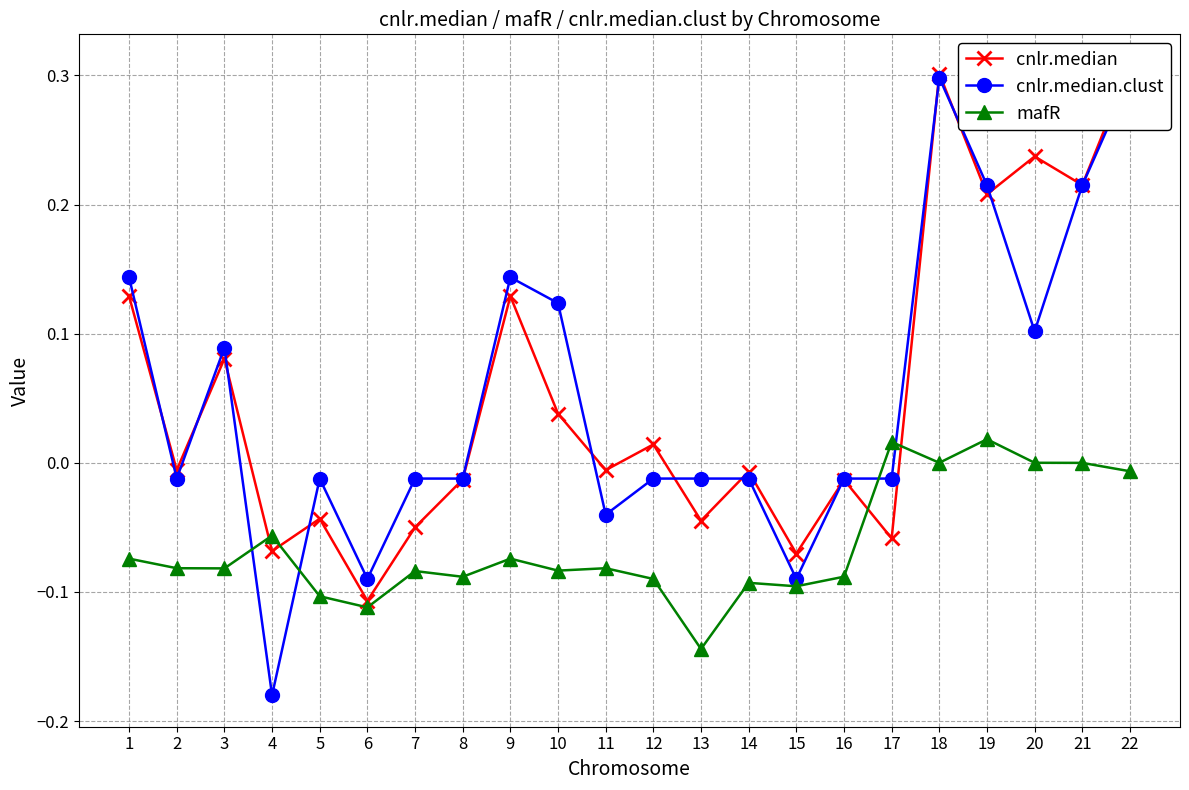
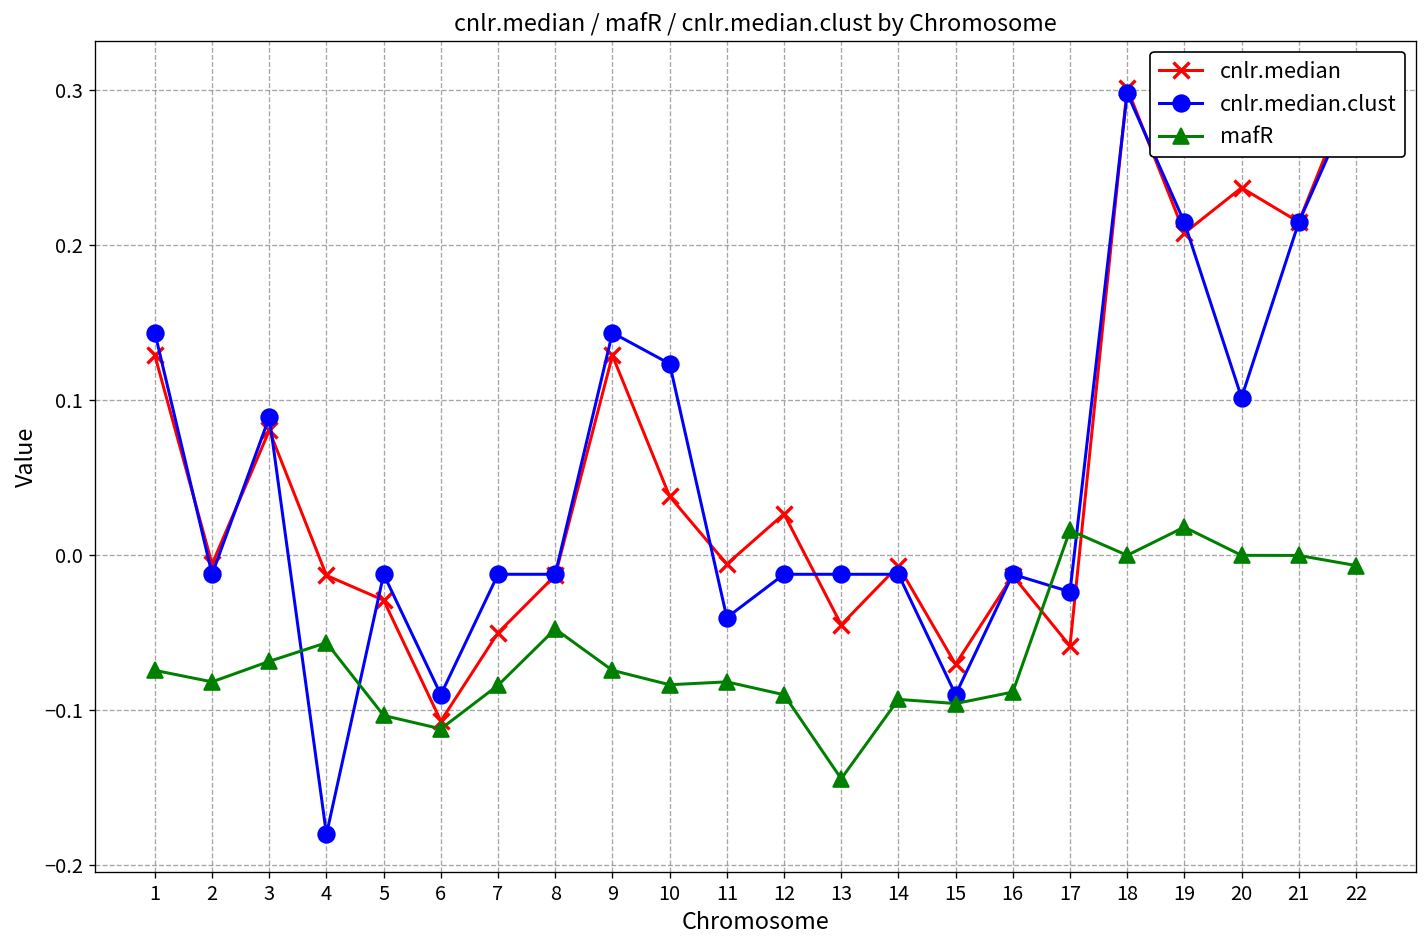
  {
    "cnlr.median": {
      "1": 0.129,
      "2": -0.006,
      "3": 0.081,
-     "4": -0.068,
-     "5": -0.043,
+     "4": -0.013,
+     "5": -0.029,
      "6": -0.107,
      "7": -0.050,
      "9": 0.129,
      "10": 0.038,
      "11": -0.006,
-     "12": 0.014,
+     "12": 0.027,
      "13": -0.045,
      "14": -0.007,
      "15": -0.070,
      "17": -0.059,
      "18": 0.301,
      "19": 0.208,
      "20": 0.237
    },
    "cnlr.median.clust": {
      "1": 0.144,
      "2": -0.012,
      "3": 0.089,
      "4": -0.180,
      "5": -0.012,
      "6": -0.090,
      "7": -0.012,
      "9": 0.144,
      "10": 0.124,
      "11": -0.040,
      "12": -0.012,
      "13": -0.012,
      "14": -0.012,
      "15": -0.090,
-     "17": -0.012,
+     "17": -0.024,
      "18": 0.298,
      "19": 0.215,
      "20": 0.102
    },
    "mafR": {
      "1": -0.074,
      "2": -0.082,
-     "3": -0.082,
+     "3": -0.068,
      "4": -0.056,
      "5": -0.103,
      "6": -0.112,
      "7": -0.084,
-     "8": -0.088,
+     "8": -0.048,
      "9": -0.074,
      "10": -0.084,
      "11": -0.082,
      "12": -0.090,
      "13": -0.144,
      "14": -0.093,
      "15": -0.096,
      "16": -0.088,
      "17": 0.016,
      "18": 0.000,
      "19": 0.018,
      "20": 0.000,
      "21": 0.000,
      "22": -0.007
    }
  }
